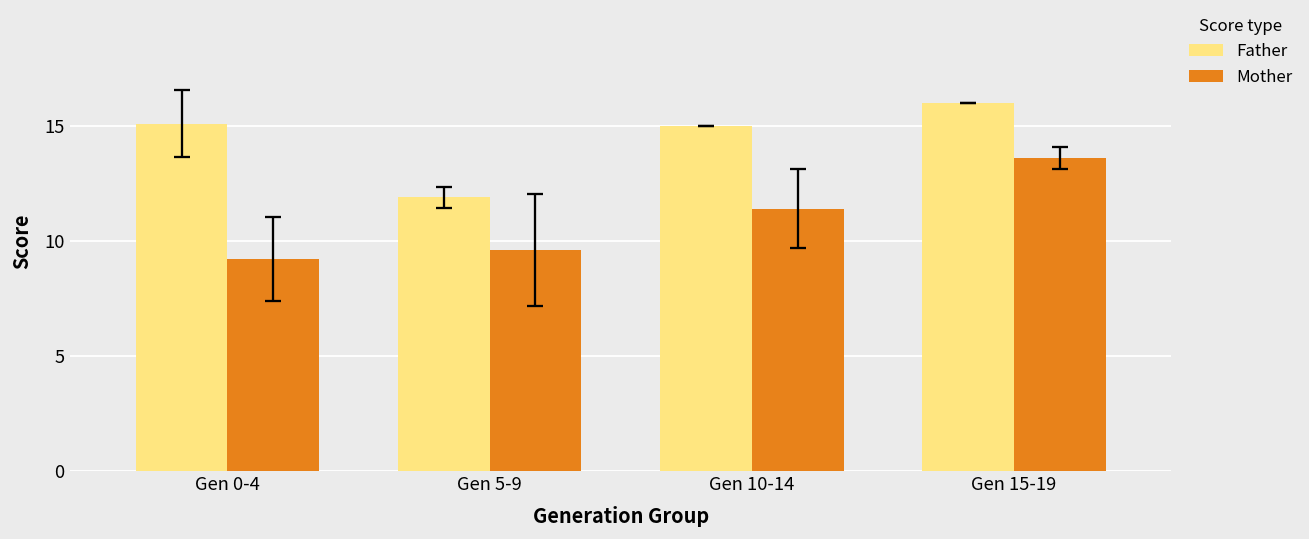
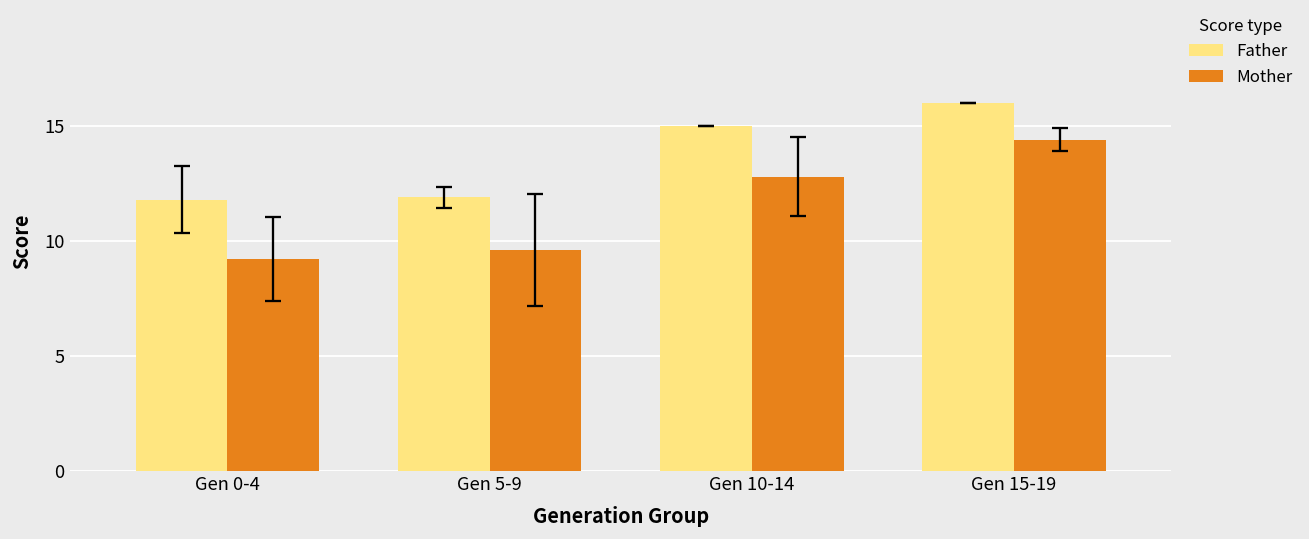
  {
    "Father": {
-     "Gen 0-4": 15.1,
+     "Gen 0-4": 11.8,
      "Gen 5-9": 11.9,
      "Gen 10-14": 15.0,
      "Gen 15-19": 16.0
    },
    "Mother": {
      "Gen 0-4": 9.2,
      "Gen 5-9": 9.6,
-     "Gen 10-14": 11.4,
-     "Gen 15-19": 13.6
+     "Gen 10-14": 12.8,
+     "Gen 15-19": 14.4
    }
  }
